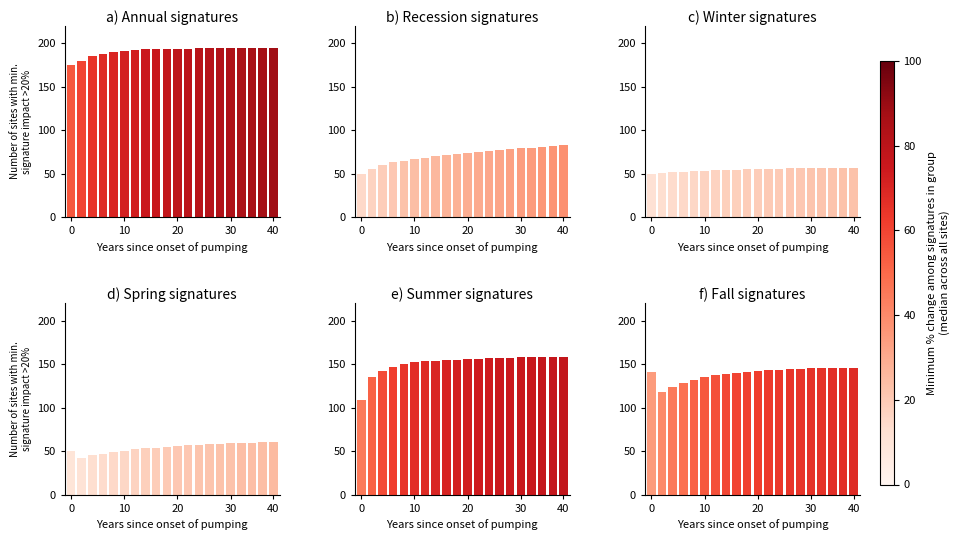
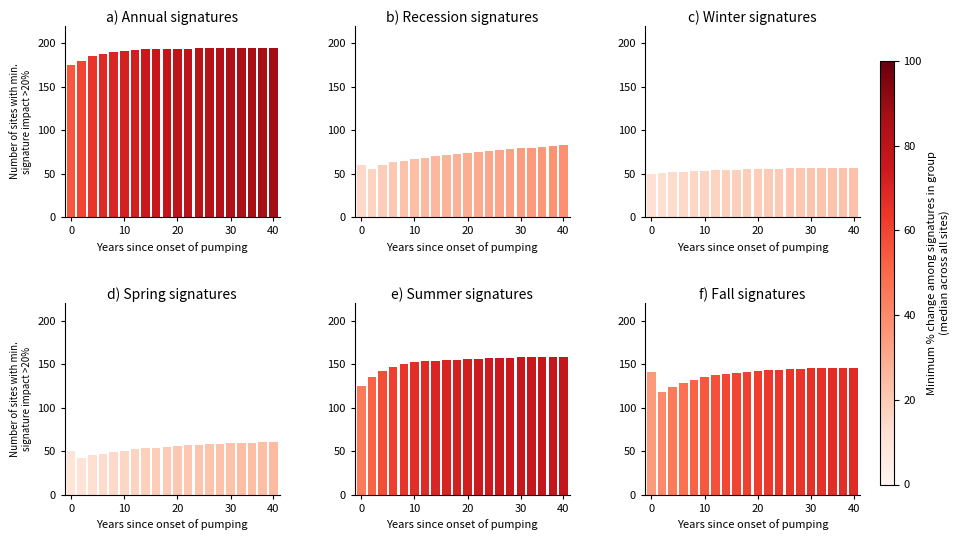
  {
    "a) Annual signatures": {
      "0": 180
    },
    "b) Recession signatures": {
-     "0": 50
+     "0": 60
    },
    "c) Winter signatures": {
      "0": 50
    },
    "d) Spring signatures": {
      "0": 50
    },
    "e) Summer signatures": {
-     "0": 110
+     "0": 130
    },
    "f) Fall signatures": {
      "0": 140
    }
  }
